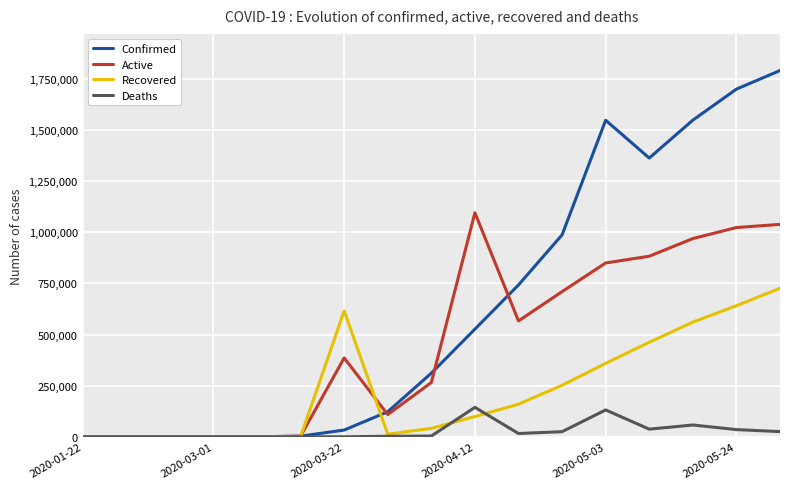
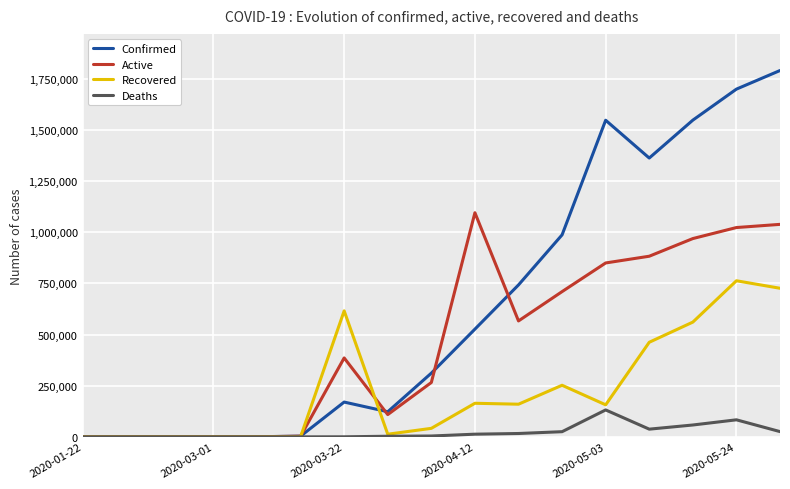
  {
    "Confirmed": {
-     "2020-03-22": "30,000",
+     "2020-03-22": "170,000",
      "2020-04-12": "530,000",
      "2020-05-03": "1,550,000",
      "2020-05-24": "1,700,000"
    },
    "Active": {
      "2020-03-22": "390,000",
      "2020-04-12": "1,100,000",
      "2020-05-03": "850,000",
      "2020-05-24": "1,020,000"
    },
    "Recovered": {
      "2020-03-22": "620,000",
-     "2020-04-12": "100,000",
-     "2020-05-03": "360,000",
-     "2020-05-24": "640,000"
+     "2020-04-12": "160,000",
+     "2020-05-03": "160,000",
+     "2020-05-24": "760,000"
    },
    "Deaths": {
      "2020-03-22": "0",
-     "2020-04-12": "140,000",
+     "2020-04-12": "10,000",
      "2020-05-03": "130,000",
-     "2020-05-24": "40,000"
+     "2020-05-24": "80,000"
    }
  }
